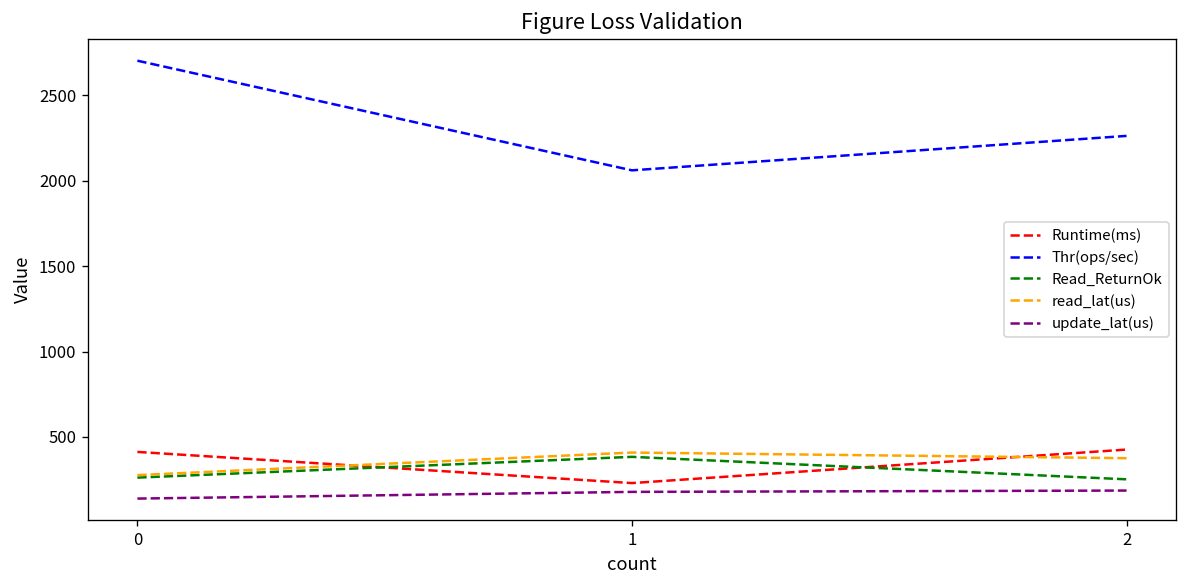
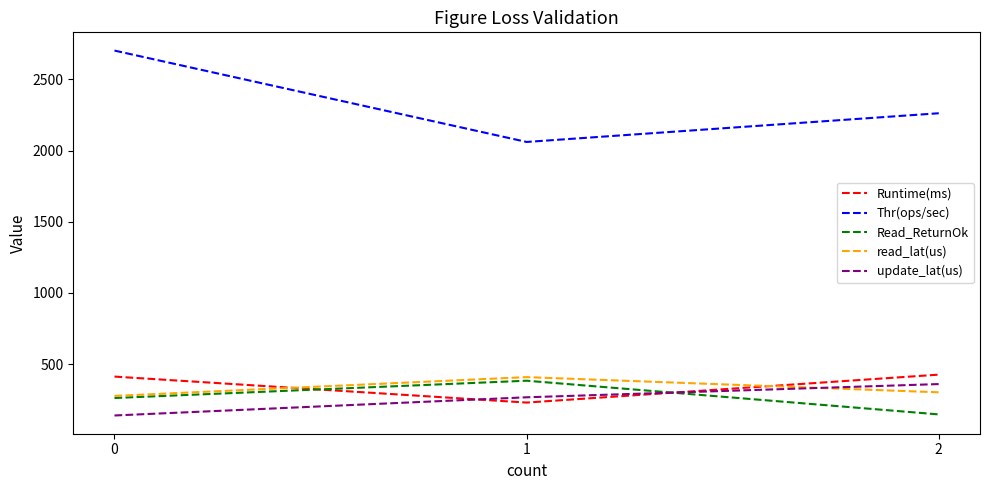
  {
    "Runtime(ms)": {
      "0": 410,
      "1": 230,
      "2": 430
    },
    "Thr(ops/sec)": {
      "0": 2700,
      "1": 2060,
      "2": 2260
    },
    "Read_ReturnOk": {
      "1": 380,
-     "2": 250
+     "2": 150
    },
    "read_lat(us)": {
      "1": 410,
-     "2": 380
+     "2": 300
    },
    "update_lat(us)": {
      "0": 140,
-     "1": 180,
-     "2": 190
+     "1": 270,
+     "2": 360
    }
  }
